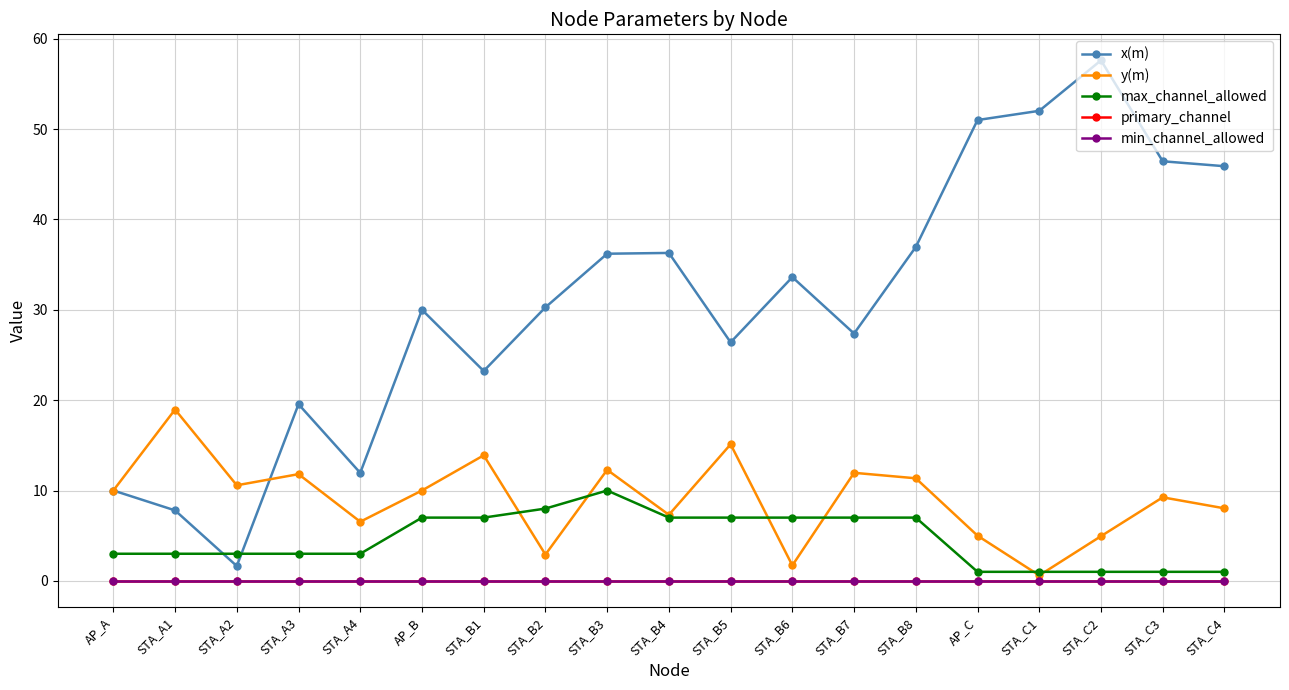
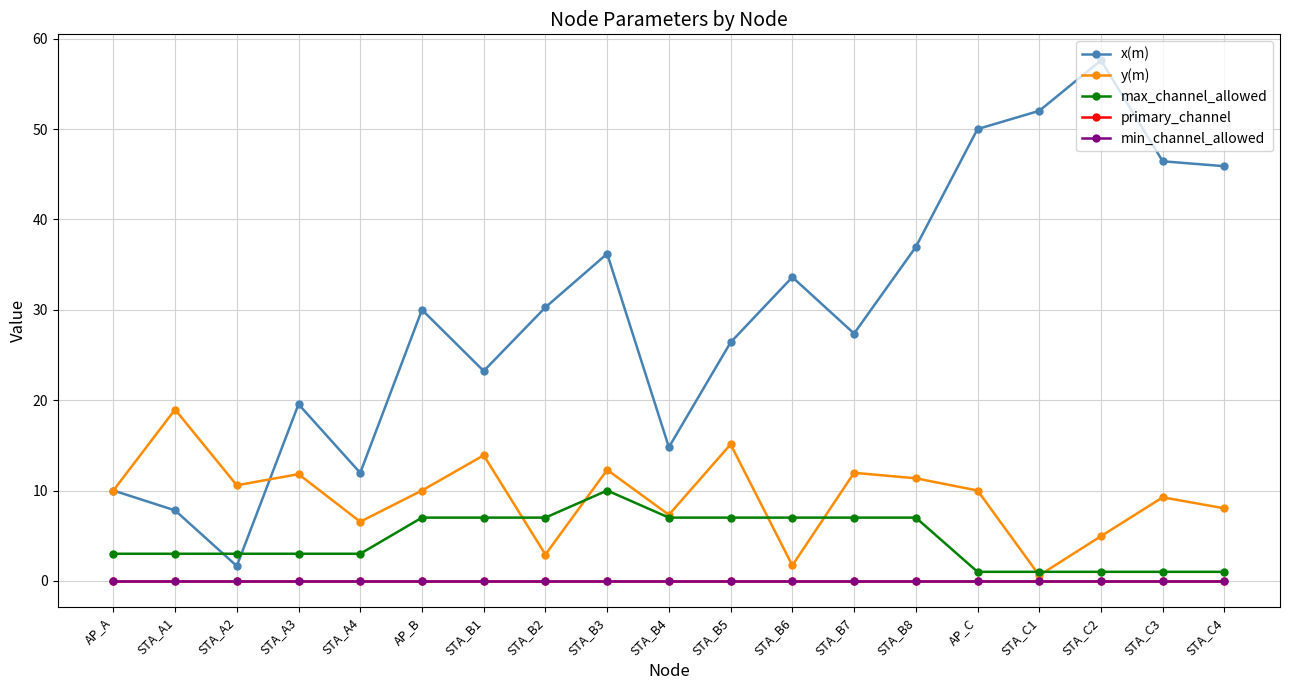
  {
    "x(m)": {
      "STA_A1": 8,
      "STA_A2": 2,
      "STA_A3": 20,
      "STA_A4": 12,
      "AP_B": 30,
      "STA_B1": 23,
      "STA_B2": 30,
      "STA_B3": 36,
-     "STA_B4": 36,
+     "STA_B4": 15,
      "STA_B5": 26,
      "STA_B6": 34,
      "STA_B7": 27,
      "STA_B8": 37,
-     "AP_C": 51,
+     "AP_C": 50,
      "STA_C1": 52,
      "STA_C3": 46,
      "STA_C4": 46
    },
    "y(m)": {
      "STA_A1": 19,
      "STA_A2": 11,
      "STA_A3": 12,
      "STA_A4": 7,
      "AP_B": 10,
      "STA_B1": 14,
      "STA_B2": 3,
      "STA_B3": 12,
      "STA_B4": 7,
      "STA_B5": 15,
      "STA_B6": 2,
      "STA_B7": 12,
      "STA_B8": 11,
-     "AP_C": 5,
+     "AP_C": 10,
      "STA_C1": 1,
      "STA_C2": 5,
      "STA_C3": 9,
      "STA_C4": 8
    },
    "max_channel_allowed": {
      "AP_A": 3,
      "STA_A1": 3,
      "STA_A2": 3,
      "STA_A3": 3,
      "STA_A4": 3,
      "AP_B": 7,
      "STA_B1": 7,
-     "STA_B2": 8,
+     "STA_B2": 7,
      "STA_B3": 10,
      "STA_B4": 7,
      "STA_B5": 7,
      "STA_B6": 7,
      "STA_B7": 7,
      "STA_B8": 7,
      "AP_C": 1,
      "STA_C1": 1,
      "STA_C2": 1,
      "STA_C3": 1,
      "STA_C4": 1
    },
    "min_channel_allowed": {
      "AP_A": 0,
      "STA_A1": 0,
      "STA_A2": 0,
      "STA_A3": 0,
      "STA_A4": 0,
      "AP_B": 0,
      "STA_B1": 0,
      "STA_B2": 0,
      "STA_B3": 0,
      "STA_B4": 0,
      "STA_B5": 0,
      "STA_B6": 0,
      "STA_B7": 0,
      "STA_B8": 0,
      "AP_C": 0,
      "STA_C1": 0,
      "STA_C2": 0,
      "STA_C3": 0,
      "STA_C4": 0
    }
  }
